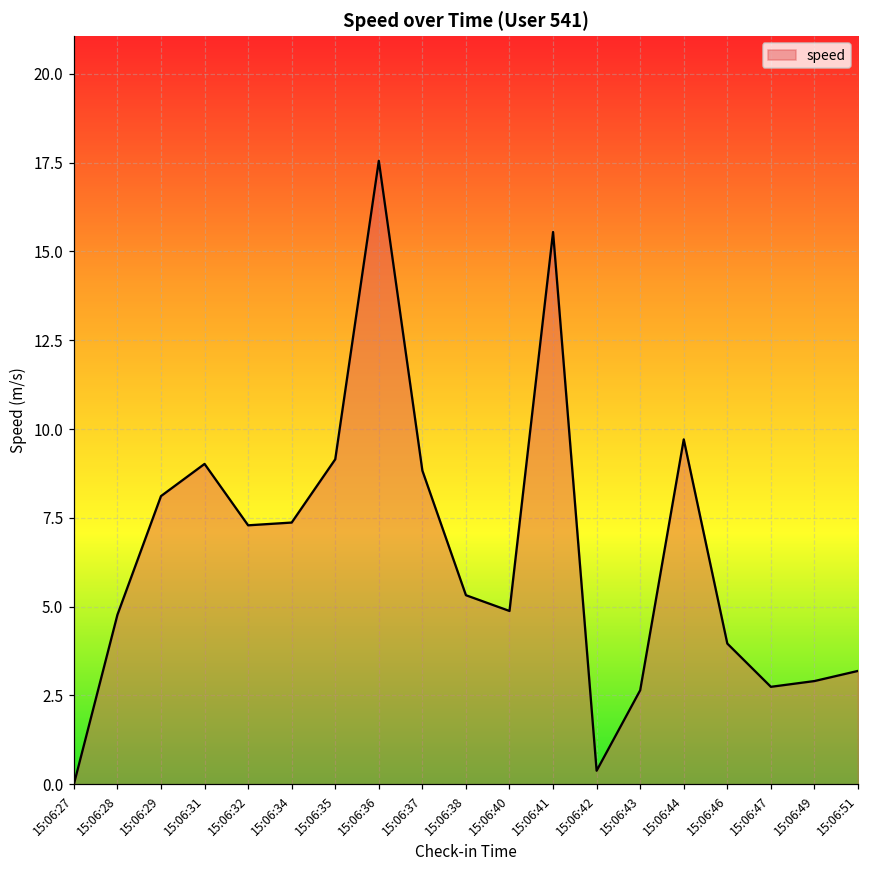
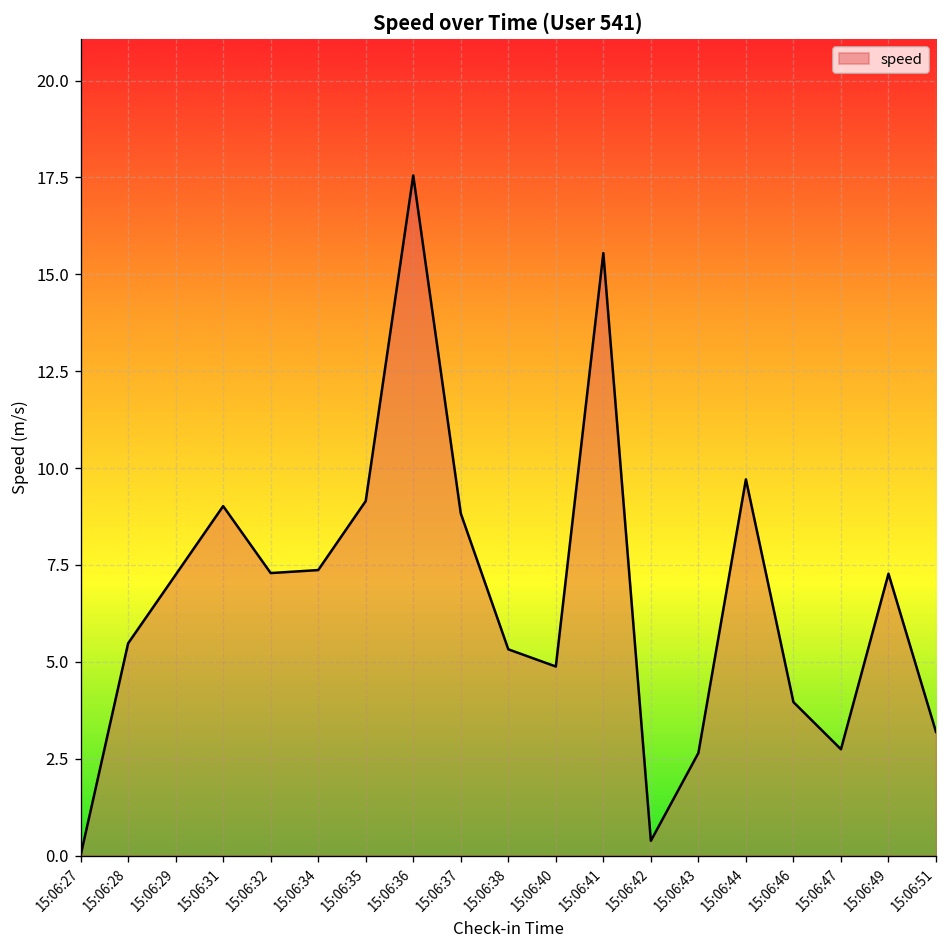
  {
    "15:06:27": 0.0,
-   "15:06:28": 4.8,
-   "15:06:29": 8.1,
+   "15:06:28": 5.5,
+   "15:06:29": 7.2,
    "15:06:31": 9.0,
    "15:06:32": 7.3,
    "15:06:34": 7.4,
    "15:06:35": 9.1,
    "15:06:36": 17.6,
    "15:06:37": 8.8,
    "15:06:38": 5.3,
    "15:06:40": 4.9,
    "15:06:41": 15.5,
    "15:06:42": 0.4,
    "15:06:43": 2.6,
    "15:06:44": 9.7,
    "15:06:46": 4.0,
    "15:06:47": 2.7,
-   "15:06:49": 2.9,
+   "15:06:49": 7.3,
    "15:06:51": 3.2
  }
